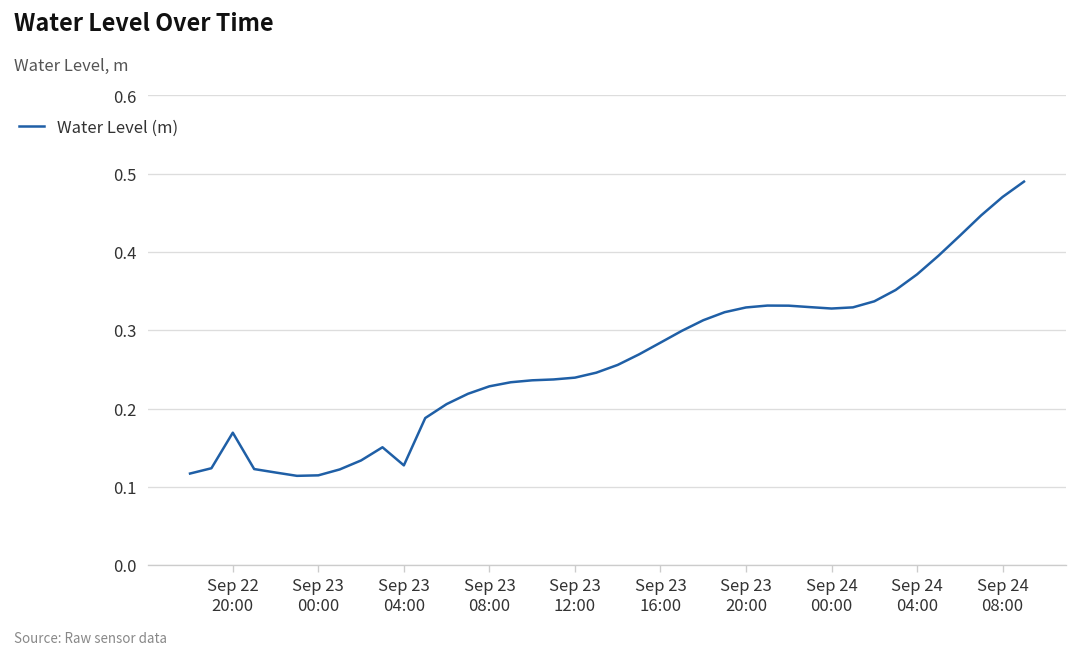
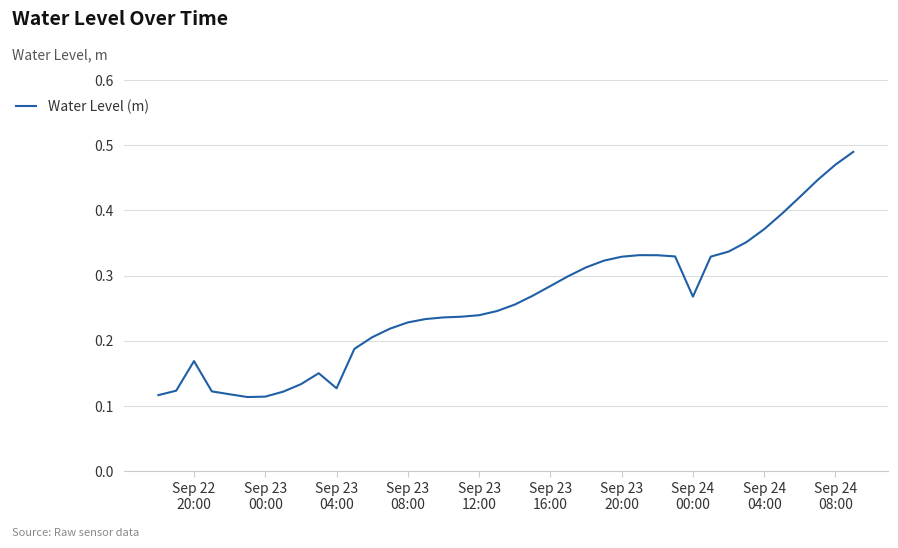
  {
    "Sep 22 20:00": 0.17,
    "Sep 23 00:00": 0.11,
    "Sep 23 04:00": 0.13,
    "Sep 23 08:00": 0.23,
    "Sep 23 12:00": 0.24,
    "Sep 23 16:00": 0.28,
    "Sep 23 20:00": 0.33,
-   "Sep 24 00:00": 0.33,
+   "Sep 24 00:00": 0.27,
    "Sep 24 04:00": 0.37,
    "Sep 24 08:00": 0.47
  }
